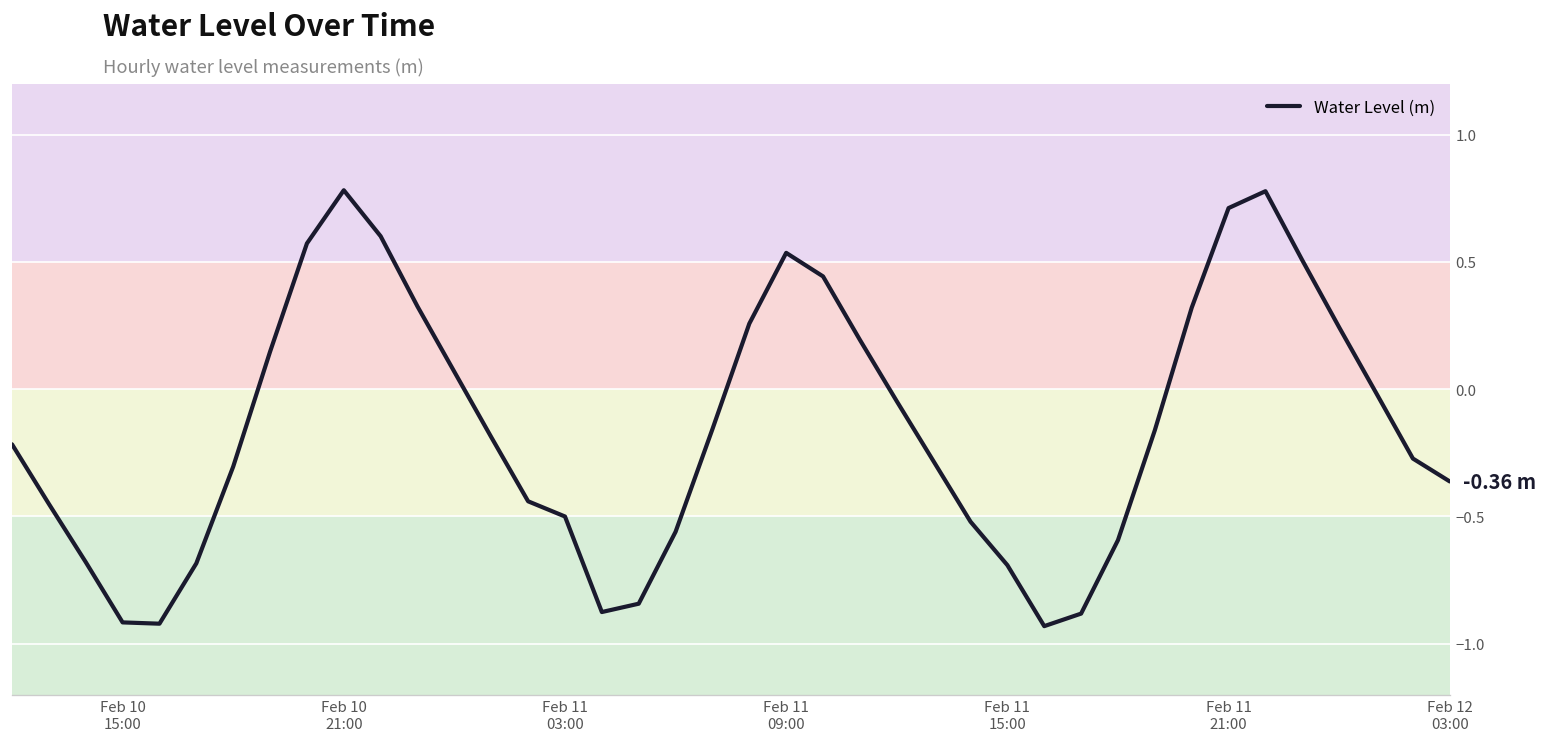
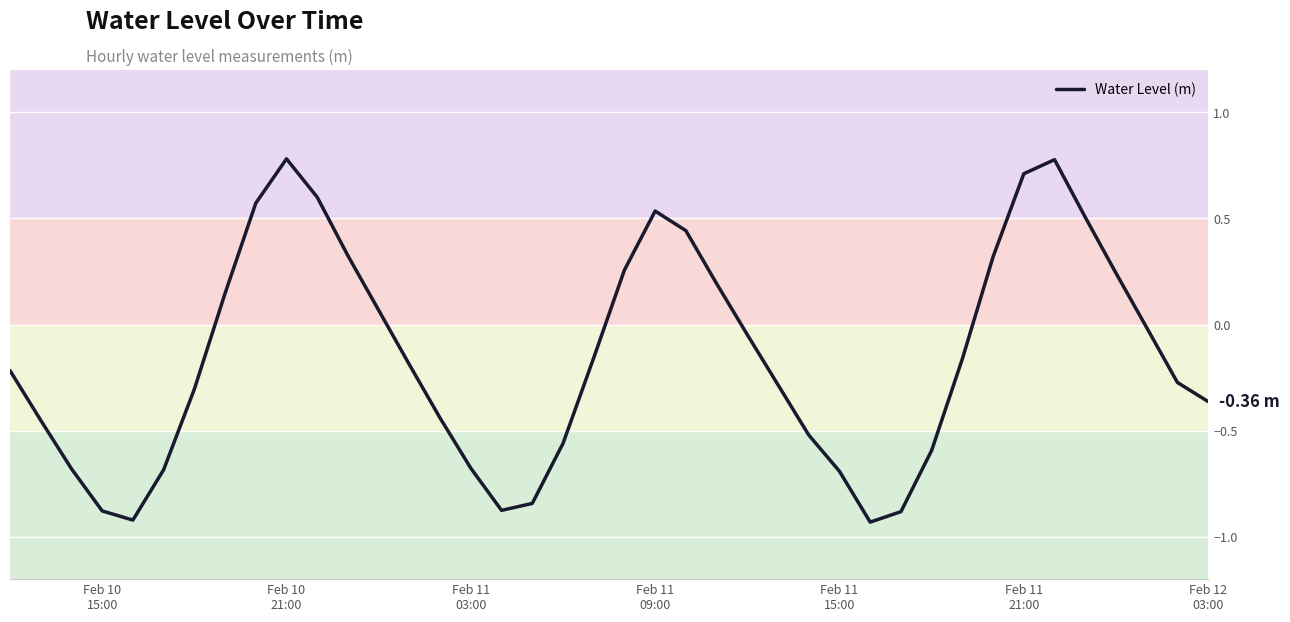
  {
-   "Feb 10 15:00": -0.92,
+   "Feb 10 15:00": -0.88,
    "Feb 10 21:00": 0.78,
-   "Feb 11 03:00": -0.50,
+   "Feb 11 03:00": -0.68,
    "Feb 11 09:00": 0.54,
    "Feb 11 15:00": -0.69,
    "Feb 11 21:00": 0.71
  }
